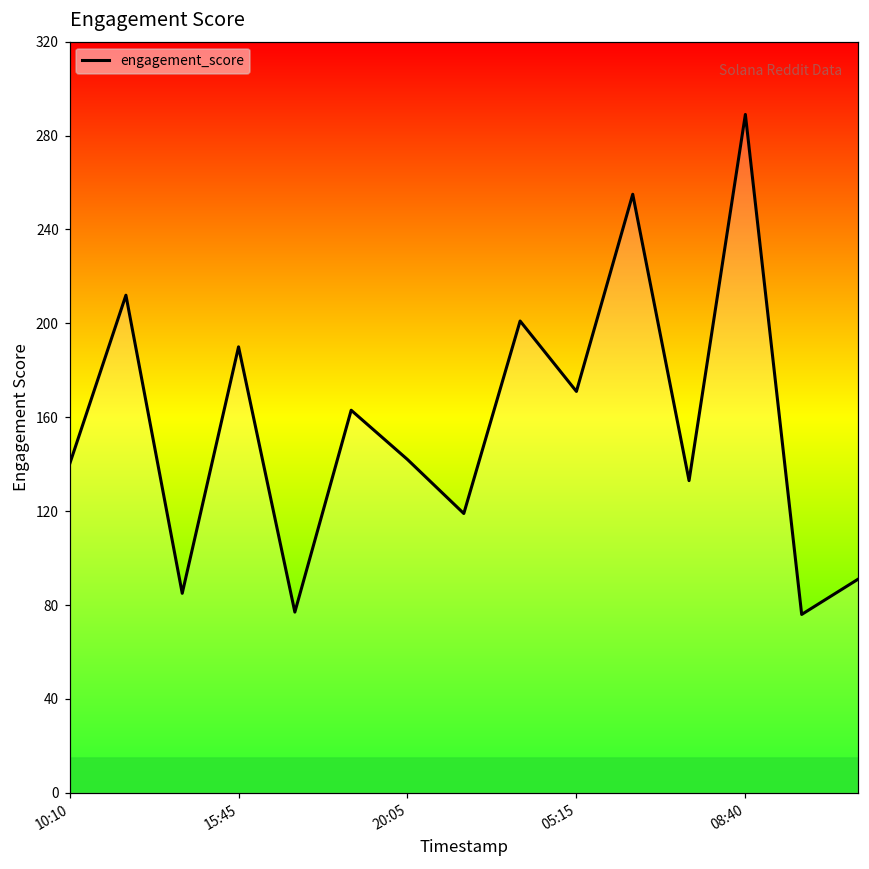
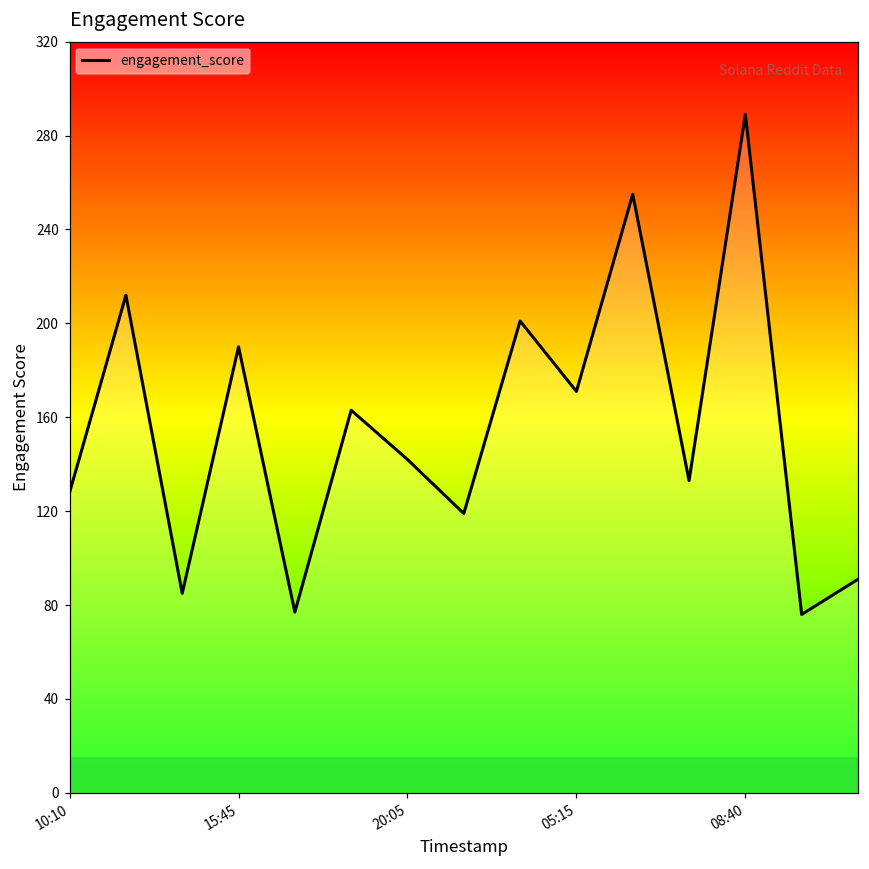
  {
-   "10:10": 140,
+   "10:10": 128,
    "15:45": 190,
    "20:05": 142,
    "05:15": 171,
    "08:40": 289
  }
